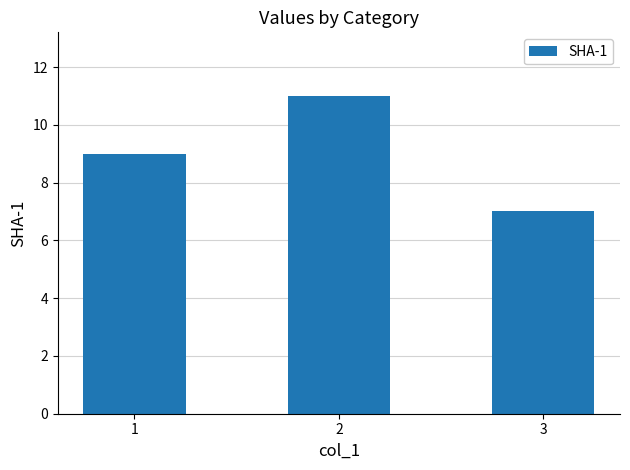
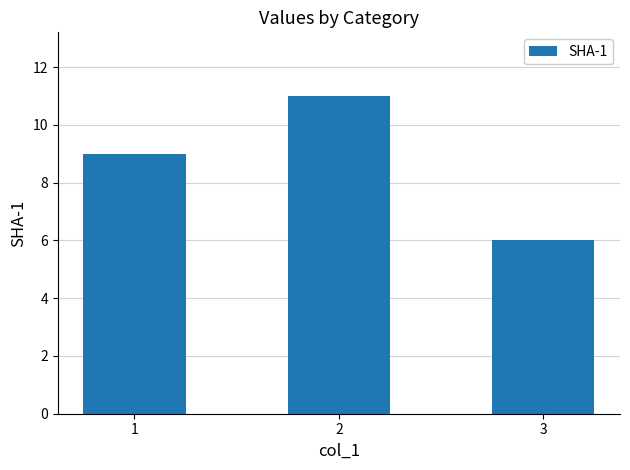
  {
    "1": 9,
    "2": 11,
-   "3": 7
+   "3": 6
  }
